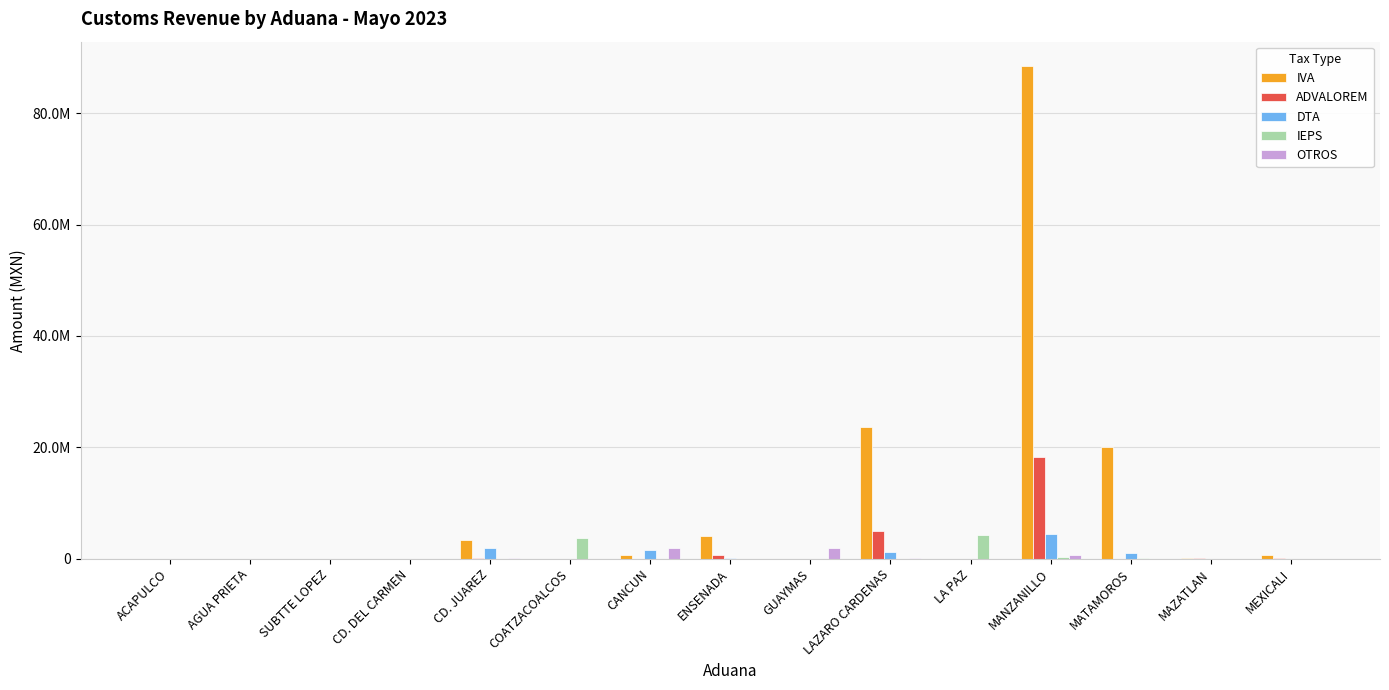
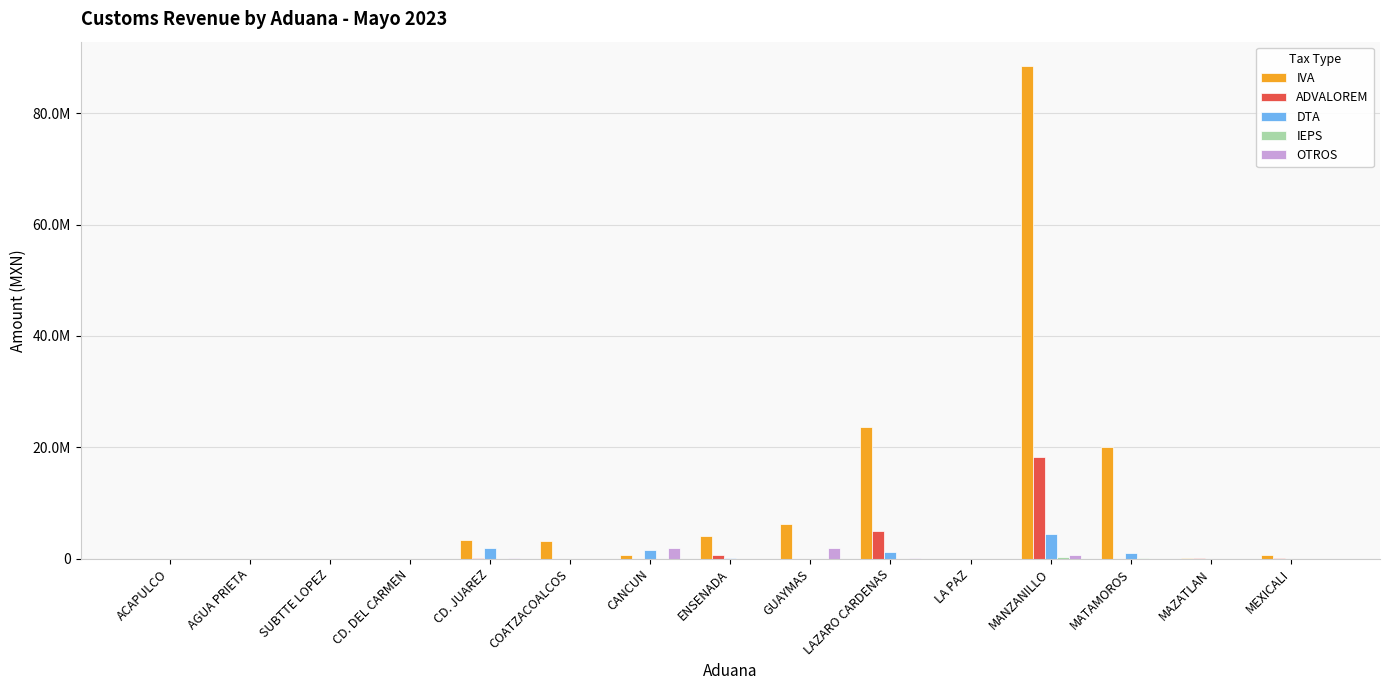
  {
    "IVA": {
      "ACAPULCO": 0,
      "SUBTTE LOPEZ": 0,
      "CD. DEL CARMEN": 0,
      "CD. JUAREZ": 3000000,
-     "COATZACOALCOS": 0,
+     "COATZACOALCOS": 3000000,
      "CANCUN": 1000000,
      "ENSENADA": 4000000,
-     "GUAYMAS": 0,
+     "GUAYMAS": 6000000,
      "LAZARO CARDENAS": 24000000,
      "LA PAZ": 0,
      "MANZANILLO": 88000000,
      "MATAMOROS": 20000000,
      "MEXICALI": 1000000
    },
    "ADVALOREM": {
      "ACAPULCO": 0,
      "AGUA PRIETA": 0,
      "SUBTTE LOPEZ": 0,
      "CD. DEL CARMEN": 0,
      "COATZACOALCOS": 0,
      "CANCUN": 0,
      "ENSENADA": 1000000,
      "GUAYMAS": 0,
      "LAZARO CARDENAS": 5000000,
      "LA PAZ": 0,
      "MANZANILLO": 18000000
    },
    "DTA": {
      "ACAPULCO": 0,
      "AGUA PRIETA": 0,
      "SUBTTE LOPEZ": 0,
      "CD. DEL CARMEN": 0,
      "CD. JUAREZ": 2000000,
      "CANCUN": 2000000,
      "LAZARO CARDENAS": 1000000,
      "LA PAZ": 0,
      "MANZANILLO": 4000000,
      "MATAMOROS": 1000000
    },
    "IEPS": {
      "ACAPULCO": 0,
      "AGUA PRIETA": 0,
      "SUBTTE LOPEZ": 0,
      "CD. DEL CARMEN": 0,
      "CD. JUAREZ": 0,
-     "COATZACOALCOS": 4000000,
+     "COATZACOALCOS": 0,
      "CANCUN": 0,
      "ENSENADA": 0,
      "GUAYMAS": 0,
      "LAZARO CARDENAS": 0,
-     "LA PAZ": 4000000,
+     "LA PAZ": 0,
      "MAZATLAN": 0,
      "MEXICALI": 0
    },
    "OTROS": {
      "ACAPULCO": 0,
      "SUBTTE LOPEZ": 0,
      "CD. DEL CARMEN": 0,
      "CANCUN": 2000000,
      "GUAYMAS": 2000000,
      "MANZANILLO": 1000000
    }
  }
